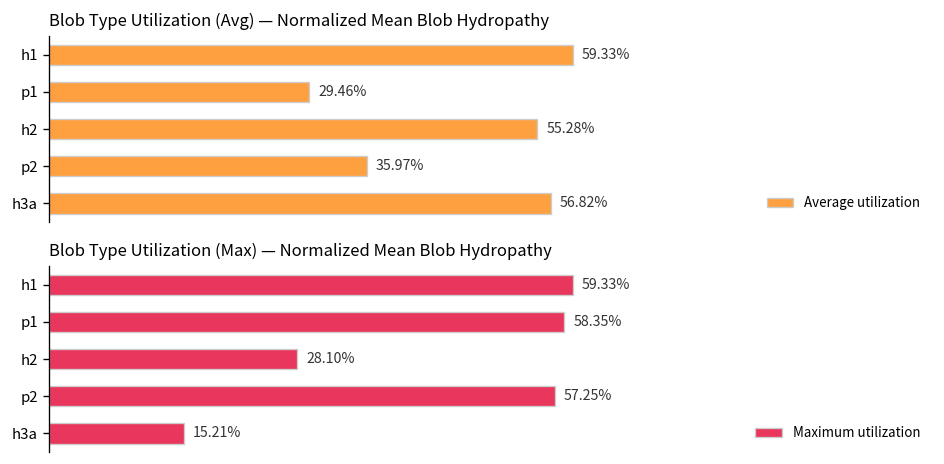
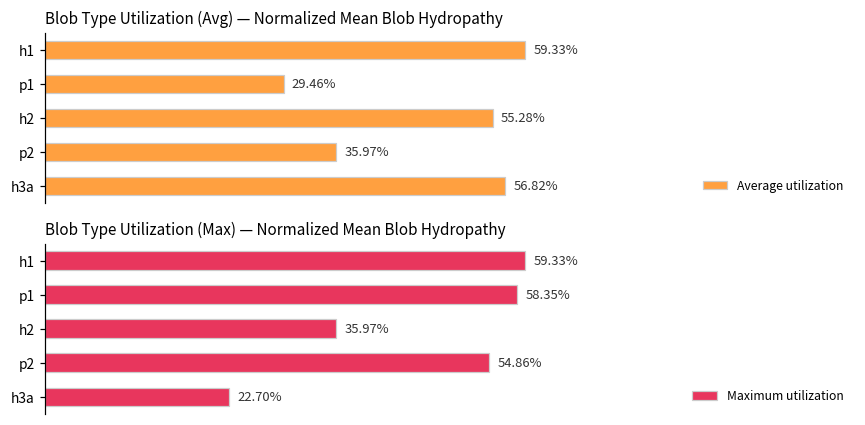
  {
    "Blob Type Utilization (Avg) — Normalized Mean Blob Hydropathy": {
      "h1": "59.33%",
      "p1": "29.46%",
      "h2": "55.28%",
      "p2": "35.97%",
      "h3a": "56.82%"
    },
    "Blob Type Utilization (Max) — Normalized Mean Blob Hydropathy": {
      "h1": "59.33%",
      "p1": "58.35%",
-     "h2": "28.10%",
-     "p2": "57.25%",
-     "h3a": "15.21%"
+     "h2": "35.97%",
+     "p2": "54.86%",
+     "h3a": "22.70%"
    }
  }
